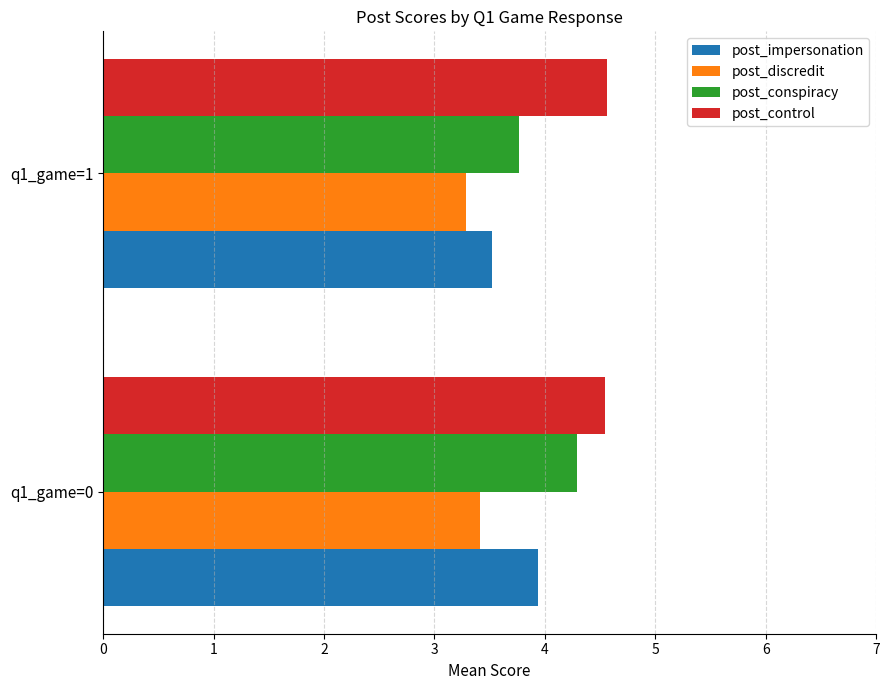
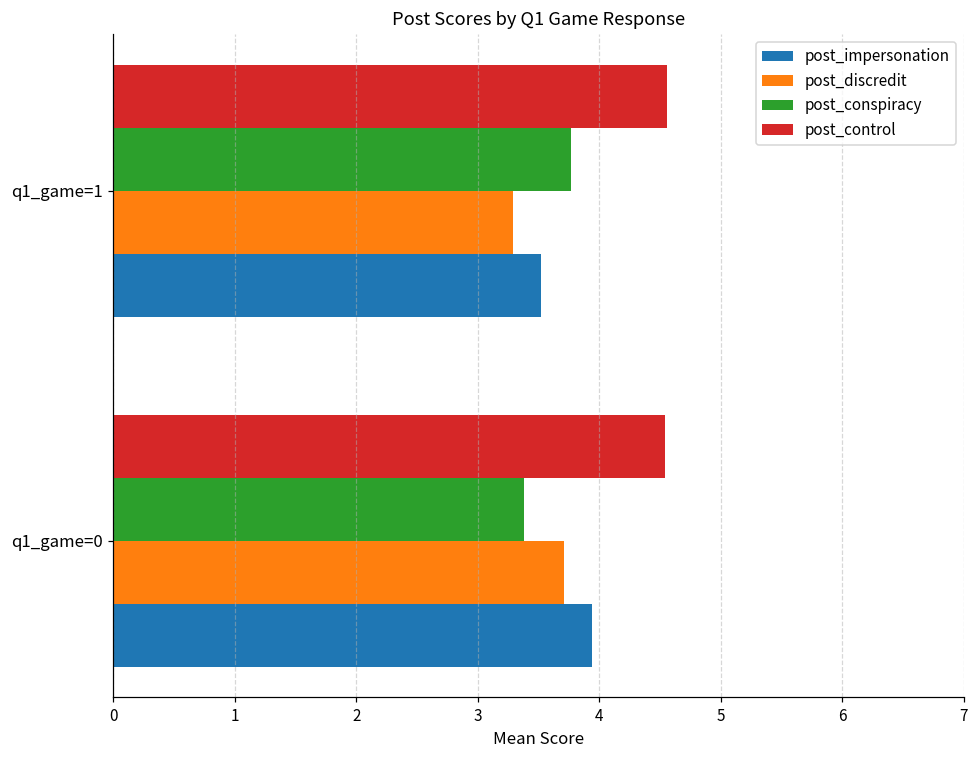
  {
    "post_impersonation": {
      "q1_game=1": 3.52,
      "q1_game=0": 3.94
    },
    "post_discredit": {
      "q1_game=1": 3.29,
-     "q1_game=0": 3.41
+     "q1_game=0": 3.71
    },
    "post_conspiracy": {
      "q1_game=1": 3.77,
-     "q1_game=0": 4.29
+     "q1_game=0": 3.38
    },
    "post_control": {
      "q1_game=1": 4.56,
      "q1_game=0": 4.54
    }
  }
